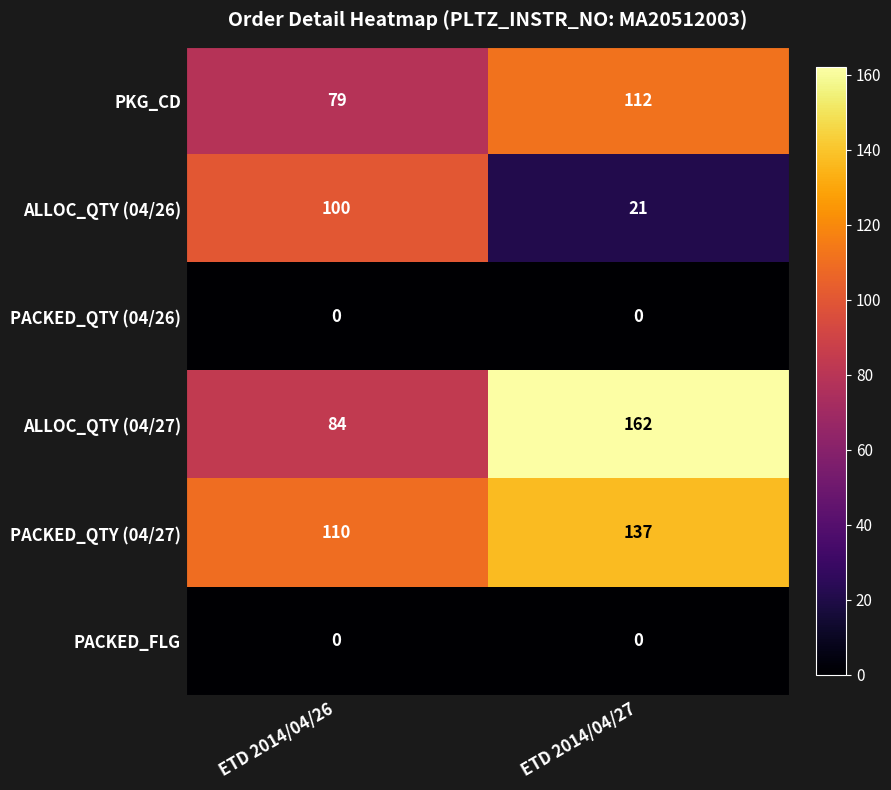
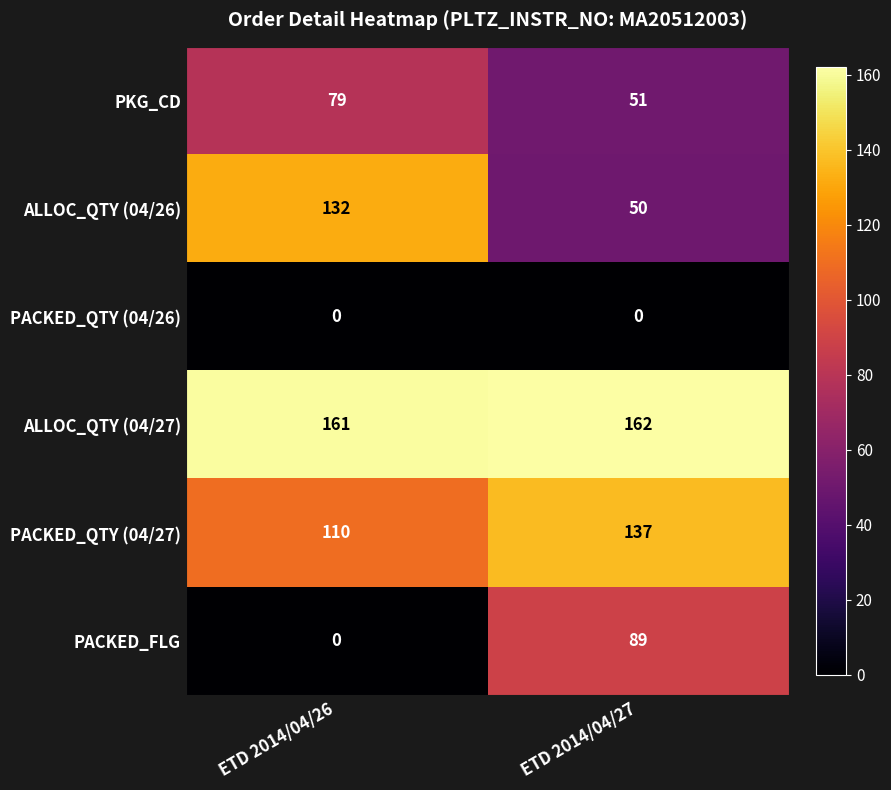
  {
    "PKG_CD": {
      "ETD 2014/04/26": 79,
-     "ETD 2014/04/27": 112
+     "ETD 2014/04/27": 51
    },
    "ALLOC_QTY (04/26)": {
-     "ETD 2014/04/26": 100,
-     "ETD 2014/04/27": 21
+     "ETD 2014/04/26": 132,
+     "ETD 2014/04/27": 50
    },
    "PACKED_QTY (04/26)": {
      "ETD 2014/04/26": 0,
      "ETD 2014/04/27": 0
    },
    "ALLOC_QTY (04/27)": {
-     "ETD 2014/04/26": 84,
+     "ETD 2014/04/26": 161,
      "ETD 2014/04/27": 162
    },
    "PACKED_QTY (04/27)": {
      "ETD 2014/04/26": 110,
      "ETD 2014/04/27": 137
    },
    "PACKED_FLG": {
      "ETD 2014/04/26": 0,
-     "ETD 2014/04/27": 0
+     "ETD 2014/04/27": 89
    }
  }
